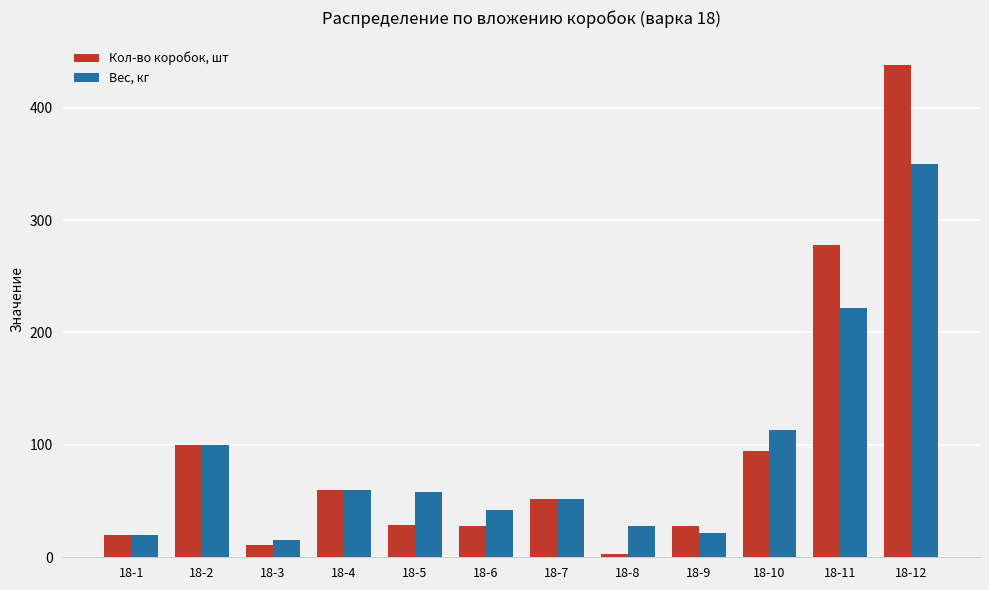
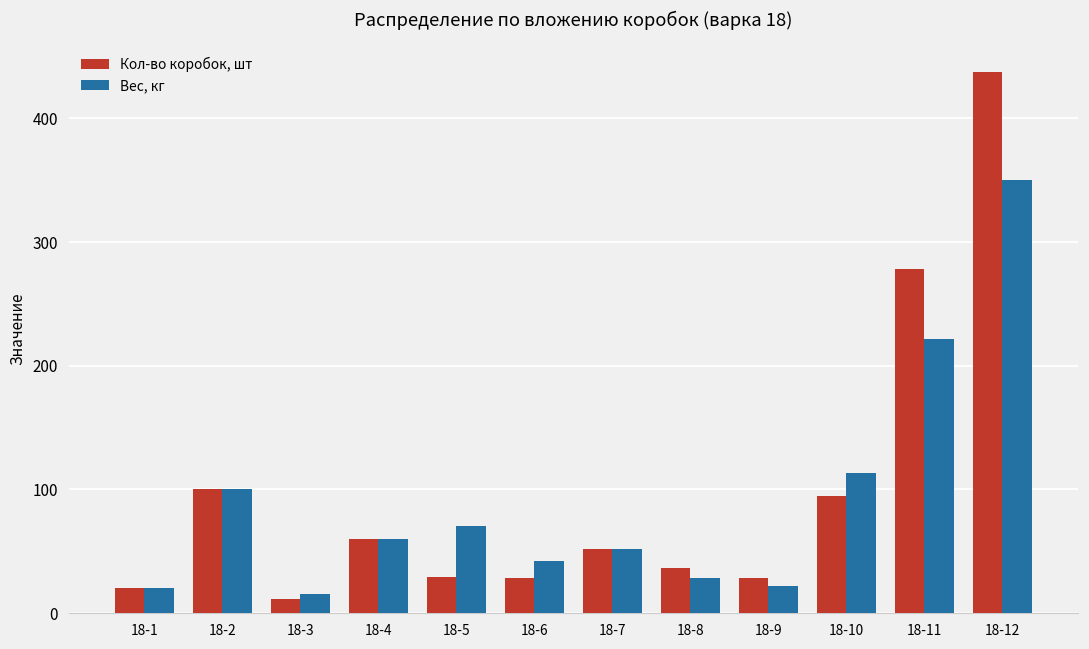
  {
    "Кол-во коробок, шт": {
      "18-1": 20,
      "18-2": 100,
      "18-3": 11,
      "18-4": 60,
      "18-5": 29,
      "18-6": 28,
      "18-7": 52,
-     "18-8": 3,
+     "18-8": 36,
      "18-9": 28,
      "18-10": 95,
      "18-11": 278,
      "18-12": 438
    },
    "Вес, кг": {
      "18-1": 20,
      "18-2": 100,
      "18-3": 15,
      "18-4": 60,
-     "18-5": 58,
+     "18-5": 70,
      "18-6": 42,
      "18-7": 52,
      "18-8": 28,
      "18-9": 22,
      "18-10": 113,
      "18-11": 222,
      "18-12": 350
    }
  }
